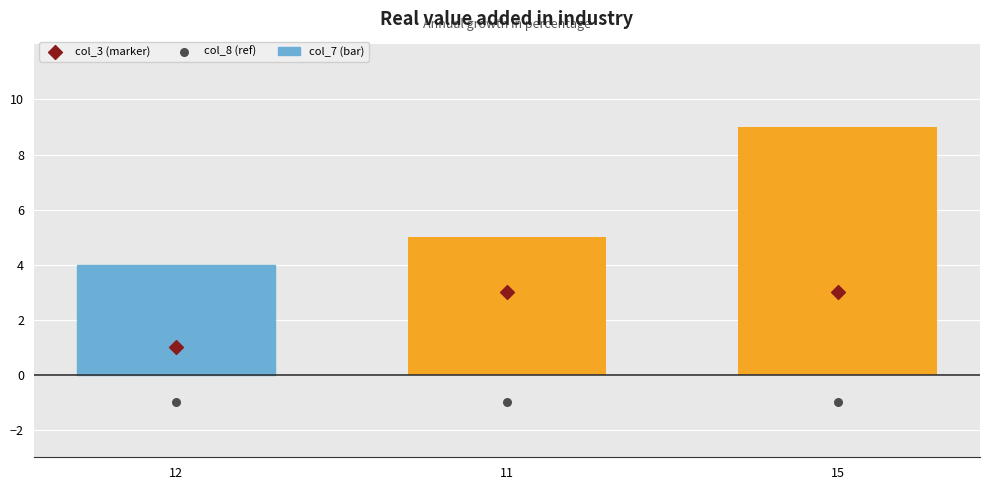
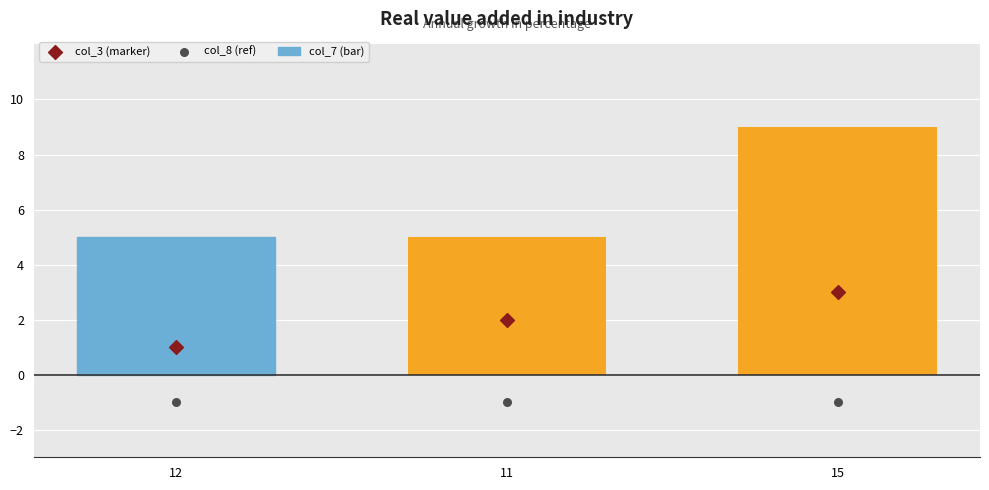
  {
    "col_7 (bar)": {
-     "12": 4,
+     "12": 5,
      "11": 5,
      "15": 9
    },
    "col_3 (marker)": {
-     "11": 3
+     "11": 2
    }
  }
